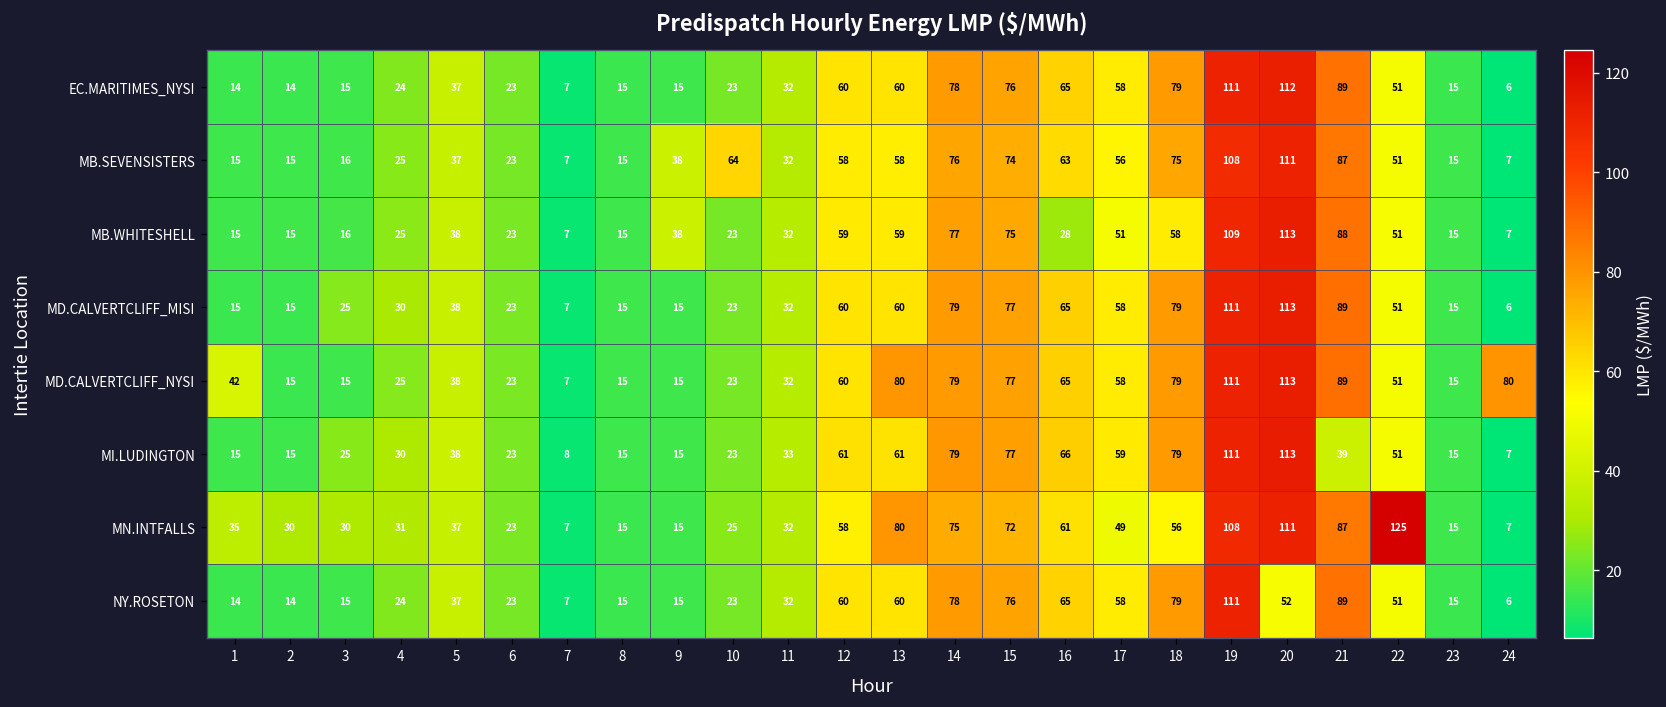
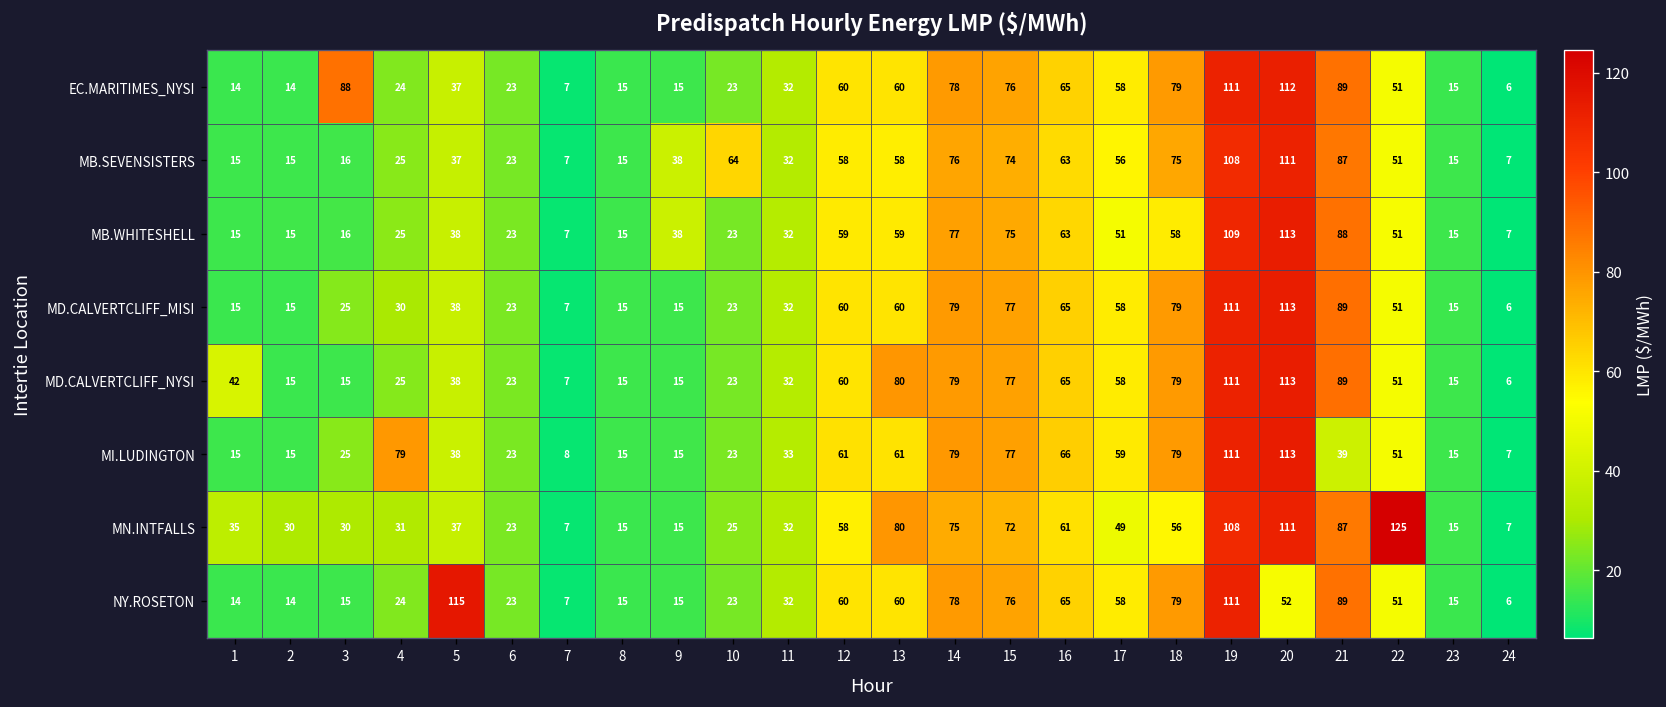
  {
    "EC.MARITIMES_NYSI": {
      "1": 14,
      "2": 14,
-     "3": 15,
+     "3": 88,
      "4": 24,
      "5": 37,
      "6": 23,
      "7": 7,
      "8": 15,
      "9": 15,
      "10": 23,
      "11": 32,
      "12": 60,
      "13": 60,
      "14": 78,
      "15": 76,
      "16": 65,
      "17": 58,
      "18": 79,
      "19": 111,
      "20": 112,
      "21": 89,
      "22": 51,
      "23": 15,
      "24": 6
    },
    "MB.SEVENSISTERS": {
      "1": 15,
      "2": 15,
      "3": 16,
      "4": 25,
      "5": 37,
      "6": 23,
      "7": 7,
      "8": 15,
      "9": 38,
      "10": 64,
      "11": 32,
      "12": 58,
      "13": 58,
      "14": 76,
      "15": 74,
      "16": 63,
      "17": 56,
      "18": 75,
      "19": 108,
      "20": 111,
      "21": 87,
      "22": 51,
      "23": 15,
      "24": 7
    },
    "MB.WHITESHELL": {
      "1": 15,
      "2": 15,
      "3": 16,
      "4": 25,
      "5": 38,
      "6": 23,
      "7": 7,
      "8": 15,
      "9": 38,
      "10": 23,
      "11": 32,
      "12": 59,
      "13": 59,
      "14": 77,
      "15": 75,
-     "16": 28,
+     "16": 63,
      "17": 51,
      "18": 58,
      "19": 109,
      "20": 113,
      "21": 88,
      "22": 51,
      "23": 15,
      "24": 7
    },
    "MD.CALVERTCLIFF_MISI": {
      "1": 15,
      "2": 15,
      "3": 25,
      "4": 30,
      "5": 38,
      "6": 23,
      "7": 7,
      "8": 15,
      "9": 15,
      "10": 23,
      "11": 32,
      "12": 60,
      "13": 60,
      "14": 79,
      "15": 77,
      "16": 65,
      "17": 58,
      "18": 79,
      "19": 111,
      "20": 113,
      "21": 89,
      "22": 51,
      "23": 15,
      "24": 6
    },
    "MD.CALVERTCLIFF_NYSI": {
      "1": 42,
      "2": 15,
      "3": 15,
      "4": 25,
      "5": 38,
      "6": 23,
      "7": 7,
      "8": 15,
      "9": 15,
      "10": 23,
      "11": 32,
      "12": 60,
      "13": 80,
      "14": 79,
      "15": 77,
      "16": 65,
      "17": 58,
      "18": 79,
      "19": 111,
      "20": 113,
      "21": 89,
      "22": 51,
      "23": 15,
-     "24": 80
+     "24": 6
    },
    "MI.LUDINGTON": {
      "1": 15,
      "2": 15,
      "3": 25,
-     "4": 30,
+     "4": 79,
      "5": 38,
      "6": 23,
      "7": 8,
      "8": 15,
      "9": 15,
      "10": 23,
      "11": 33,
      "12": 61,
      "13": 61,
      "14": 79,
      "15": 77,
      "16": 66,
      "17": 59,
      "18": 79,
      "19": 111,
      "20": 113,
      "21": 39,
      "22": 51,
      "23": 15,
      "24": 7
    },
    "MN.INTFALLS": {
      "1": 35,
      "2": 30,
      "3": 30,
      "4": 31,
      "5": 37,
      "6": 23,
      "7": 7,
      "8": 15,
      "9": 15,
      "10": 25,
      "11": 32,
      "12": 58,
      "13": 80,
      "14": 75,
      "15": 72,
      "16": 61,
      "17": 49,
      "18": 56,
      "19": 108,
      "20": 111,
      "21": 87,
      "22": 125,
      "23": 15,
      "24": 7
    },
    "NY.ROSETON": {
      "1": 14,
      "2": 14,
      "3": 15,
      "4": 24,
-     "5": 37,
+     "5": 115,
      "6": 23,
      "7": 7,
      "8": 15,
      "9": 15,
      "10": 23,
      "11": 32,
      "12": 60,
      "13": 60,
      "14": 78,
      "15": 76,
      "16": 65,
      "17": 58,
      "18": 79,
      "19": 111,
      "20": 52,
      "21": 89,
      "22": 51,
      "23": 15,
      "24": 6
    }
  }
